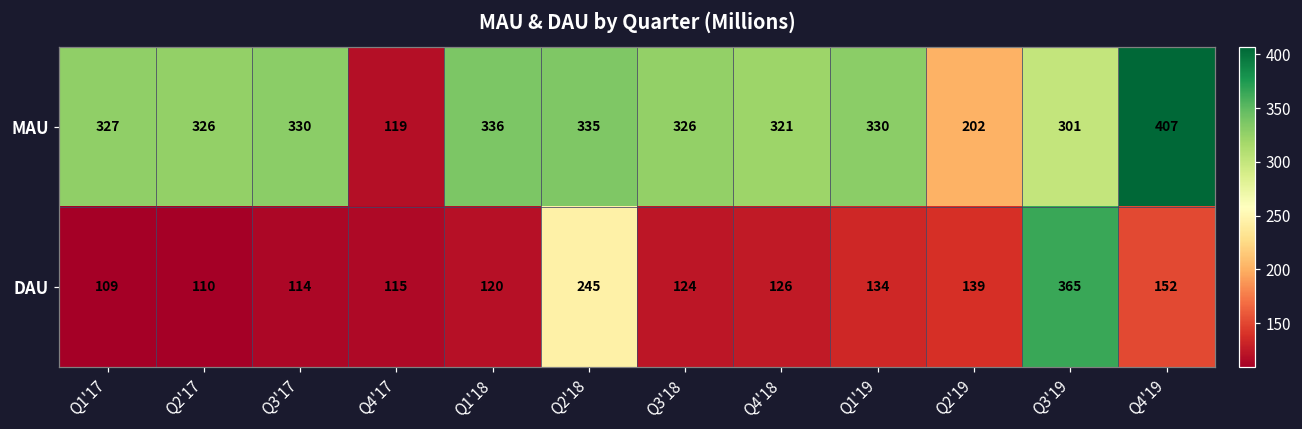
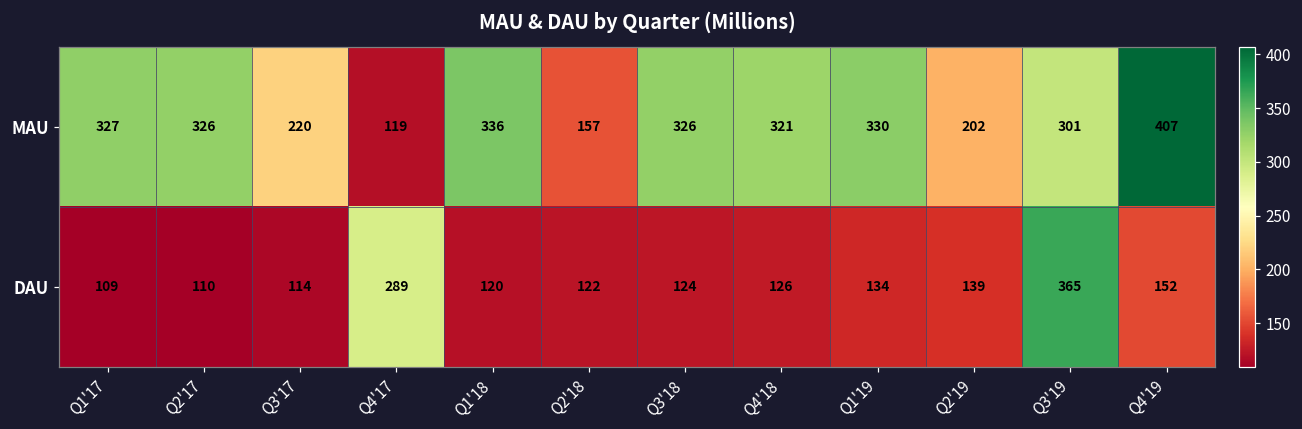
  {
    "MAU": {
      "Q1'17": 327,
      "Q2'17": 326,
-     "Q3'17": 330,
+     "Q3'17": 220,
      "Q4'17": 119,
      "Q1'18": 336,
-     "Q2'18": 335,
+     "Q2'18": 157,
      "Q3'18": 326,
      "Q4'18": 321,
      "Q1'19": 330,
      "Q2'19": 202,
      "Q3'19": 301,
      "Q4'19": 407
    },
    "DAU": {
      "Q1'17": 109,
      "Q2'17": 110,
      "Q3'17": 114,
-     "Q4'17": 115,
+     "Q4'17": 289,
      "Q1'18": 120,
-     "Q2'18": 245,
+     "Q2'18": 122,
      "Q3'18": 124,
      "Q4'18": 126,
      "Q1'19": 134,
      "Q2'19": 139,
      "Q3'19": 365,
      "Q4'19": 152
    }
  }
